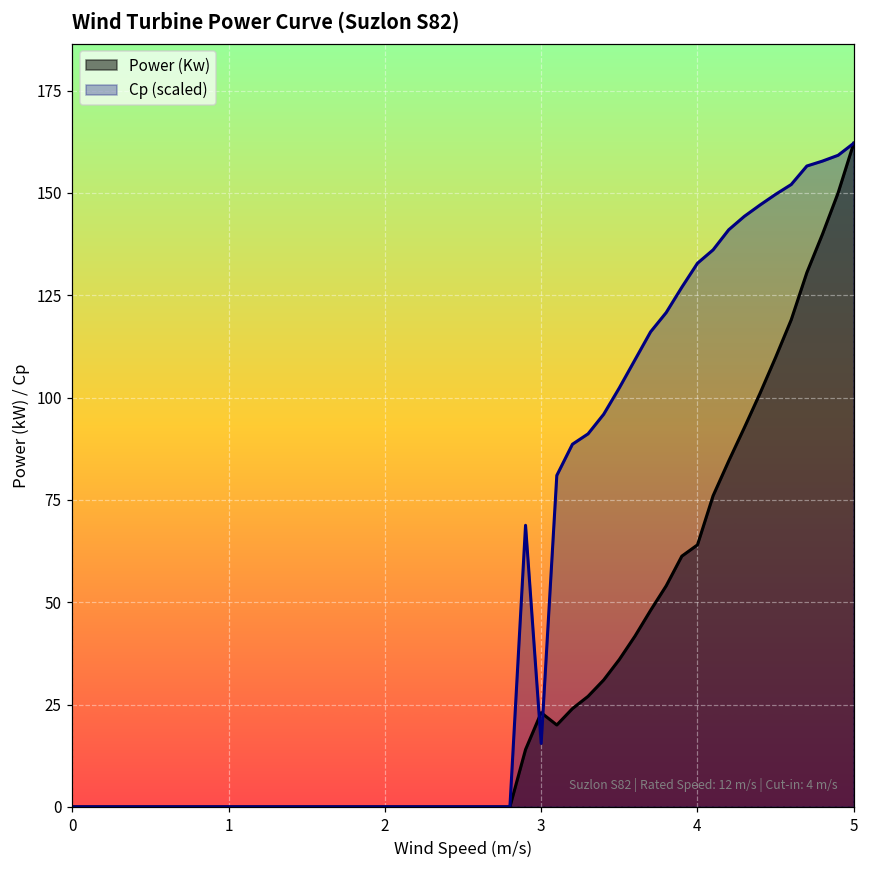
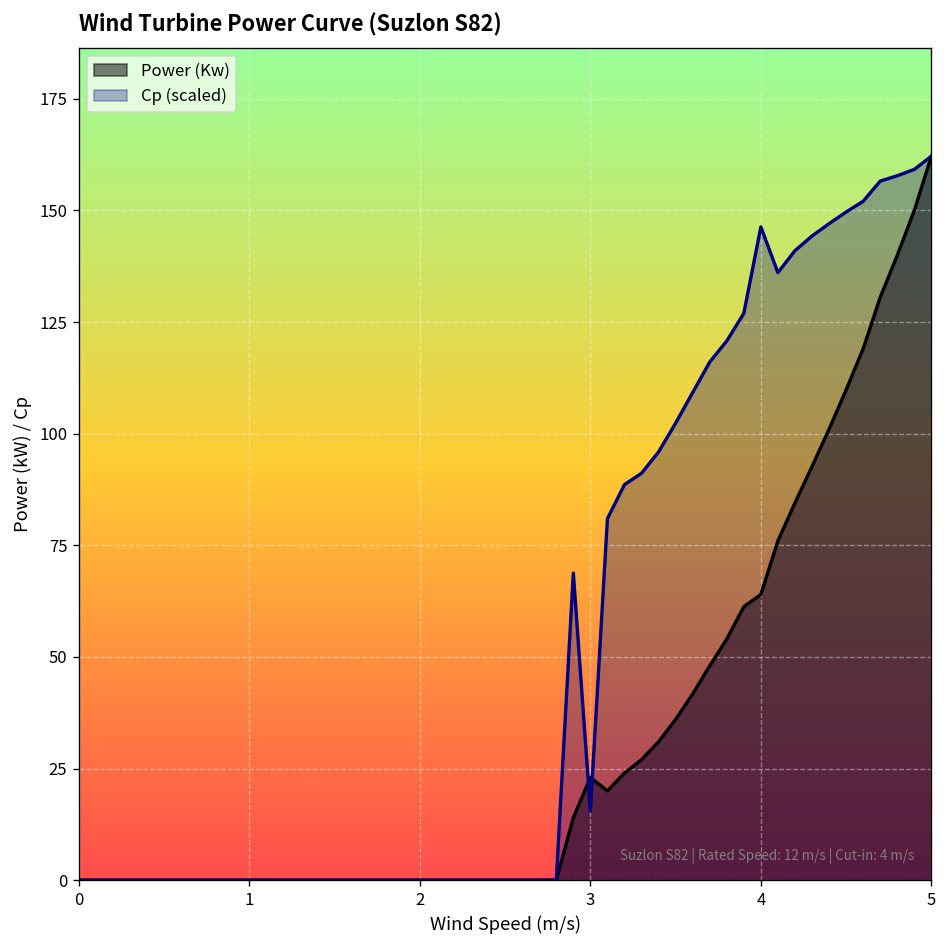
  {
    "Power (Kw)": {
      "3": 23,
      "4": 64
    },
    "Cp (scaled)": {
      "3": 15,
-     "4": 133
+     "4": 146
    }
  }
